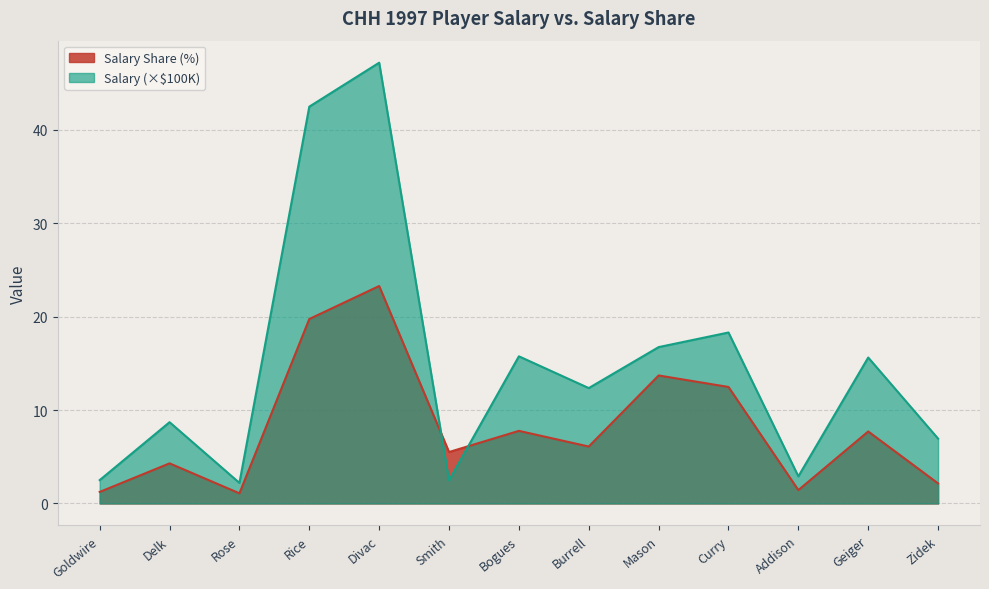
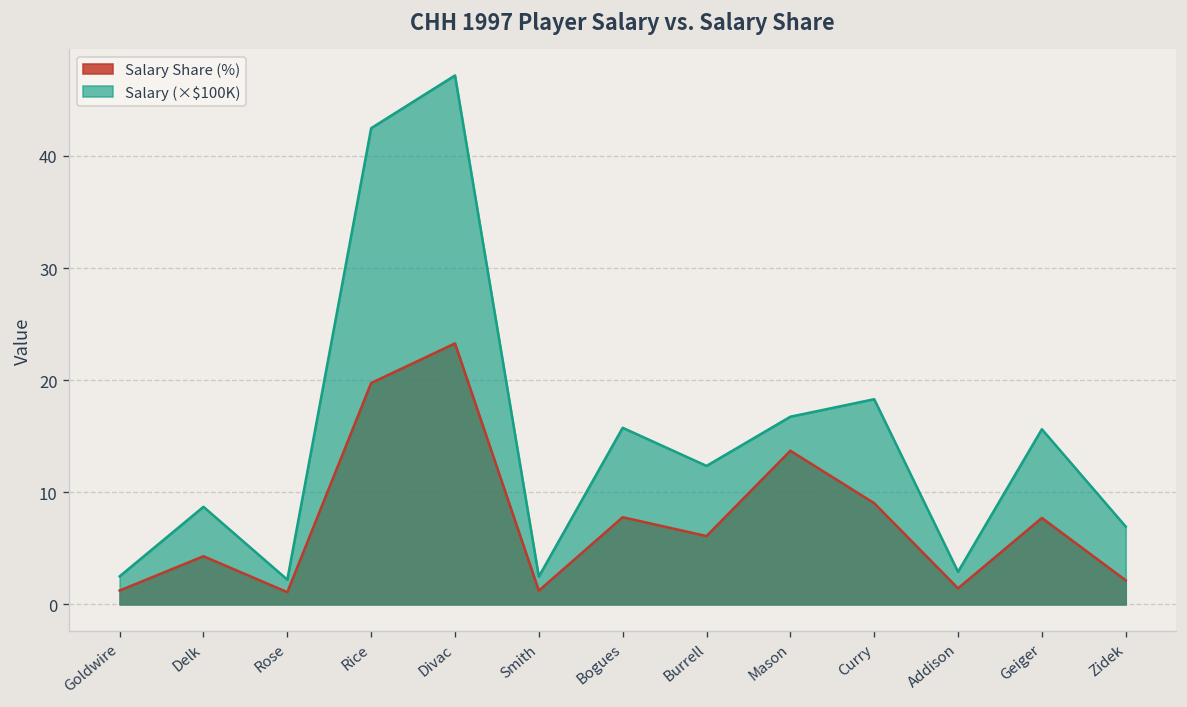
  {
    "Salary Share (%)": {
      "Goldwire": 1,
      "Delk": 4,
      "Rose": 1,
      "Rice": 20,
      "Divac": 23,
-     "Smith": 6,
+     "Smith": 1,
      "Bogues": 8,
      "Burrell": 6,
      "Mason": 14,
-     "Curry": 12,
+     "Curry": 9,
      "Addison": 1,
      "Geiger": 8,
      "Zidek": 2
    },
    "Salary (×$100K)": {
      "Goldwire": 3,
      "Delk": 9,
      "Rose": 2,
      "Rice": 42,
      "Divac": 47,
      "Smith": 2,
      "Bogues": 16,
      "Burrell": 12,
      "Mason": 17,
      "Curry": 18,
      "Addison": 3,
      "Geiger": 16,
      "Zidek": 7
    }
  }
